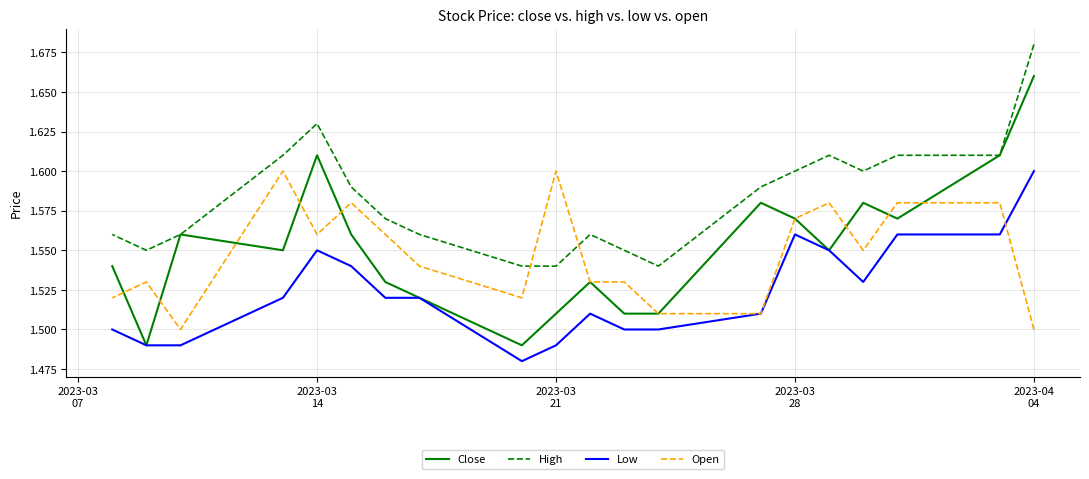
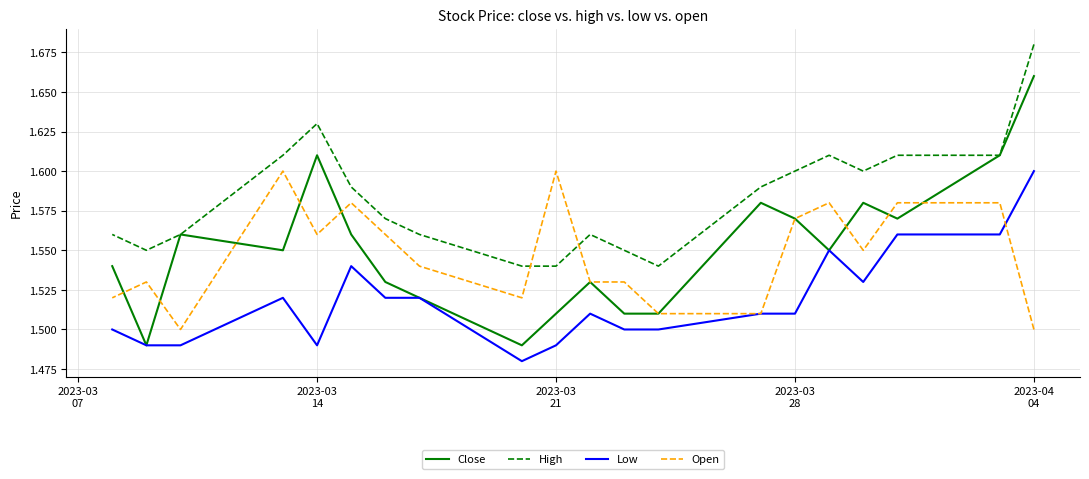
  {
    "Low": {
-     "2023-03 14": 1.55,
+     "2023-03 14": 1.49,
      "2023-03 21": 1.49,
-     "2023-03 28": 1.56,
+     "2023-03 28": 1.51,
      "2023-04 04": 1.60
    },
    "Open": {
      "2023-03 14": 1.56,
      "2023-03 21": 1.60,
      "2023-04 04": 1.50
    }
  }
